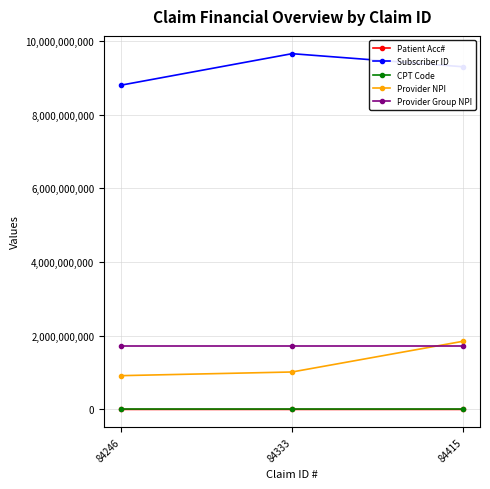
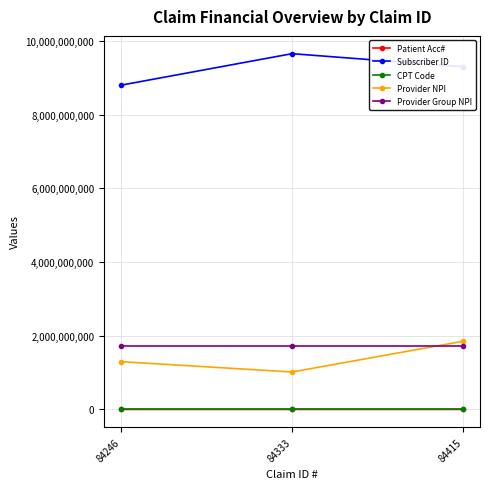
  {
    "CPT Code": {
      "84246": "0",
      "84333": "0",
      "84415": "0"
    },
    "Subscriber ID": {
      "84246": "8,800,000,000",
      "84333": "9,700,000,000"
    },
    "Provider NPI": {
-     "84246": "900,000,000",
+     "84246": "1,300,000,000",
      "84333": "1,000,000,000",
      "84415": "1,800,000,000"
    },
    "Provider Group NPI": {
      "84246": "1,700,000,000",
      "84333": "1,700,000,000",
      "84415": "1,700,000,000"
    }
  }
